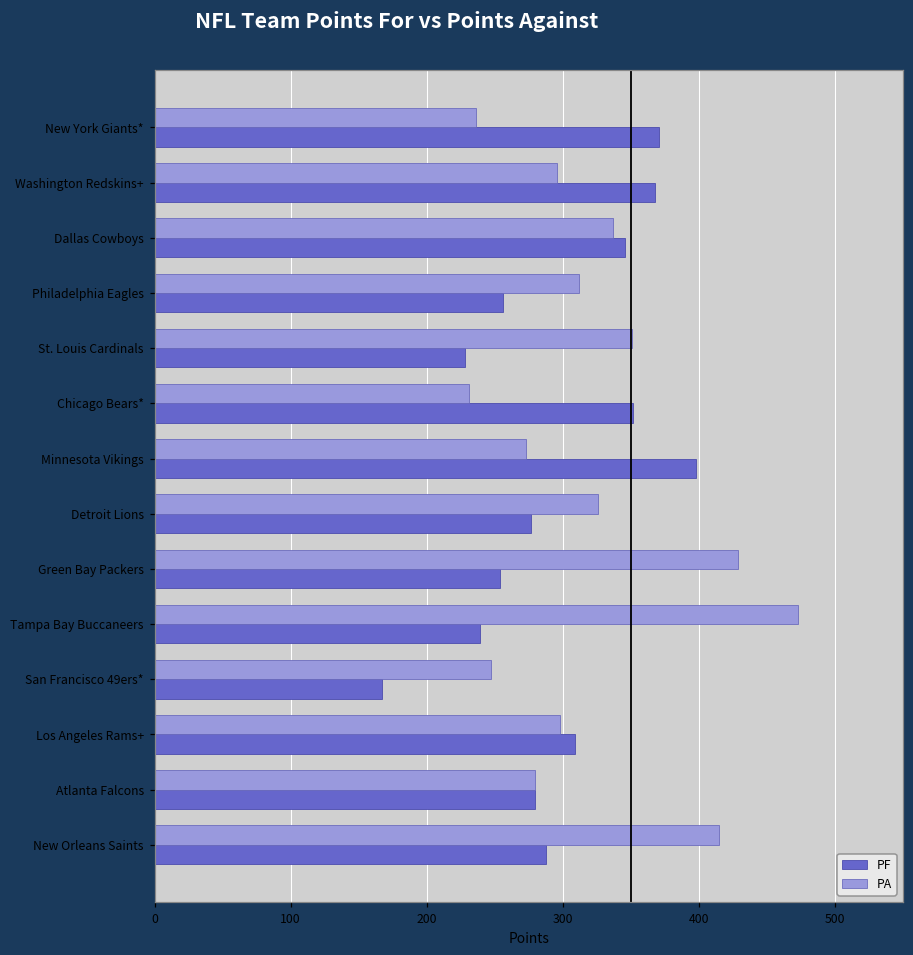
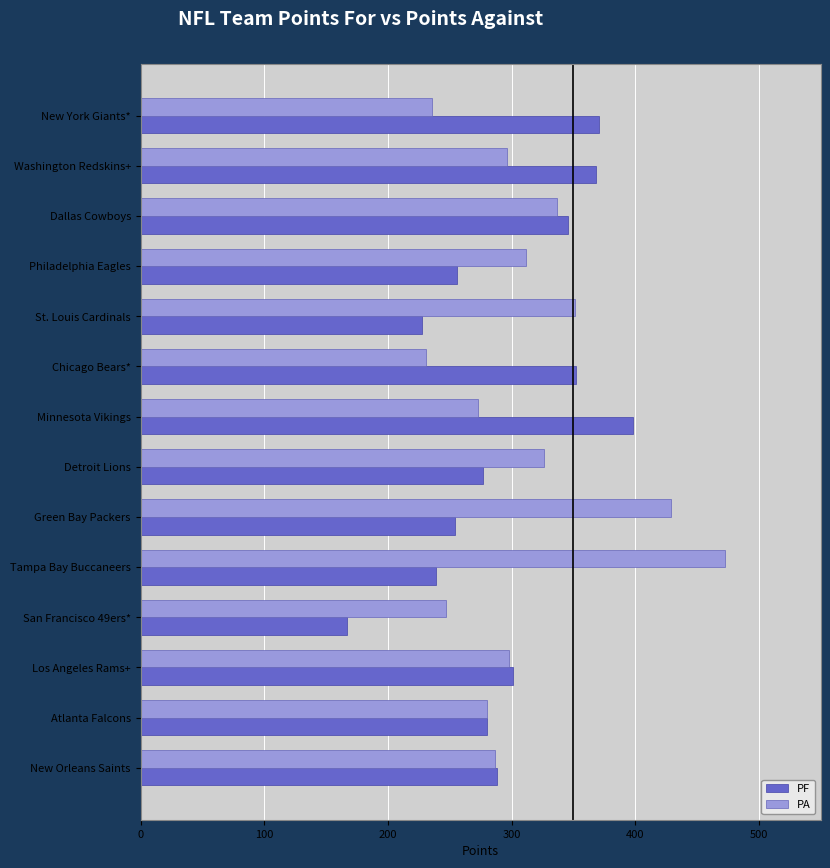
  {
    "PF": {
      "New York Giants*": 371,
      "Washington Redskins+": 368,
      "Dallas Cowboys": 346,
      "Philadelphia Eagles": 256,
      "St. Louis Cardinals": 228,
      "Chicago Bears*": 352,
      "Minnesota Vikings": 398,
      "Detroit Lions": 277,
      "Green Bay Packers": 254,
      "Tampa Bay Buccaneers": 239,
      "San Francisco 49ers*": 167,
-     "Los Angeles Rams+": 309,
+     "Los Angeles Rams+": 301,
      "Atlanta Falcons": 280,
      "New Orleans Saints": 288
    },
    "PA": {
      "New York Giants*": 236,
      "Washington Redskins+": 296,
      "Dallas Cowboys": 337,
      "Philadelphia Eagles": 312,
      "St. Louis Cardinals": 351,
      "Chicago Bears*": 231,
      "Minnesota Vikings": 273,
      "Detroit Lions": 326,
      "Green Bay Packers": 429,
      "Tampa Bay Buccaneers": 473,
      "San Francisco 49ers*": 247,
      "Los Angeles Rams+": 298,
      "Atlanta Falcons": 280,
-     "New Orleans Saints": 415
+     "New Orleans Saints": 287
    }
  }
